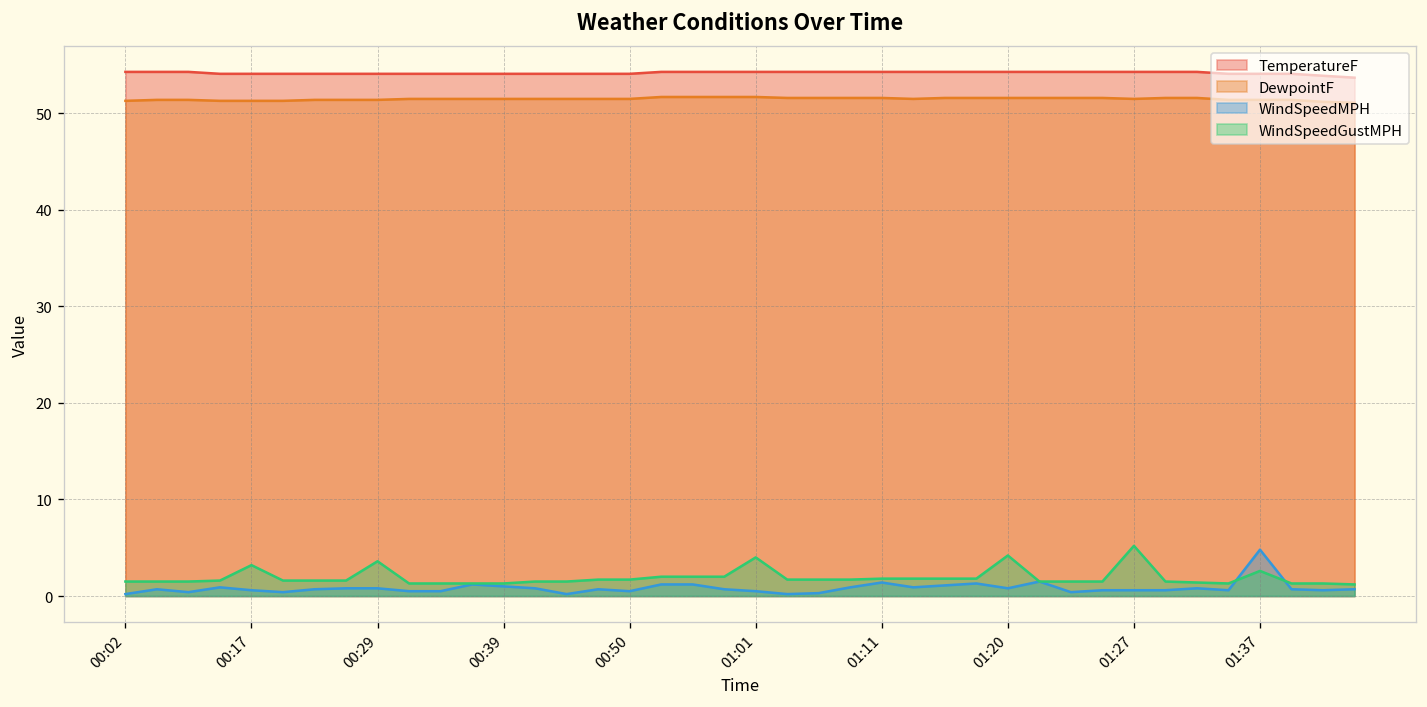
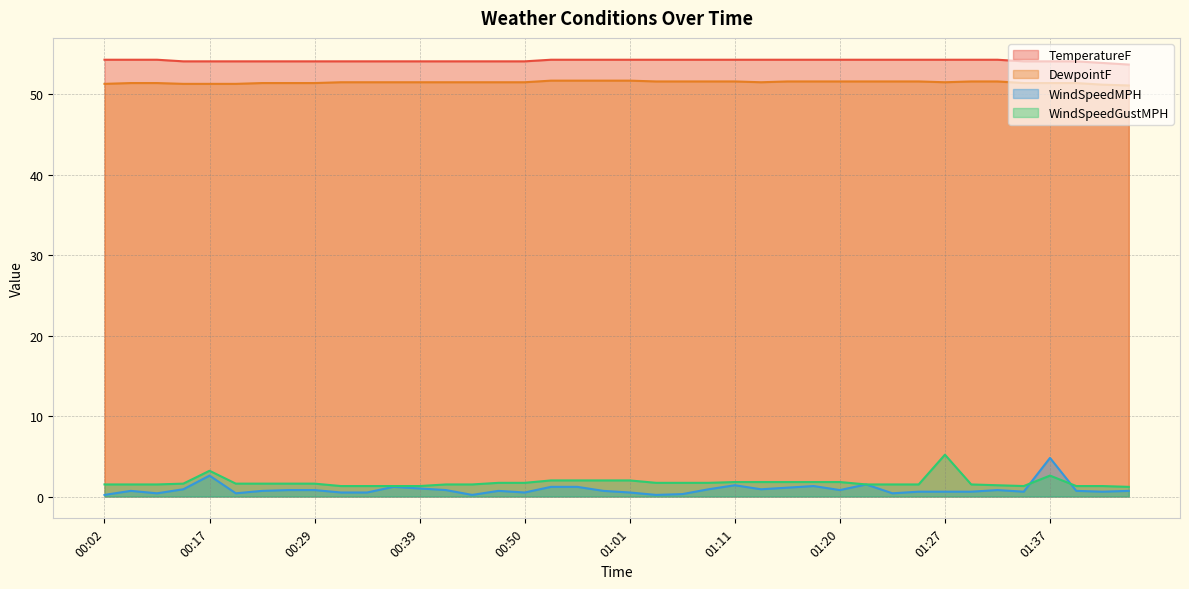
  {
    "WindSpeedMPH": {
      "00:02": 0,
-     "00:17": 1,
+     "00:17": 3,
      "00:29": 1,
      "00:50": 1,
      "01:01": 1,
      "01:11": 1,
      "01:20": 1,
      "01:27": 1,
      "01:37": 5
    },
    "WindSpeedGustMPH": {
      "00:02": 2,
      "00:17": 3,
-     "00:29": 4,
+     "00:29": 2,
      "00:50": 2,
-     "01:01": 4,
+     "01:01": 2,
      "01:11": 2,
-     "01:20": 4,
+     "01:20": 2,
      "01:27": 5,
      "01:37": 3
    }
  }
